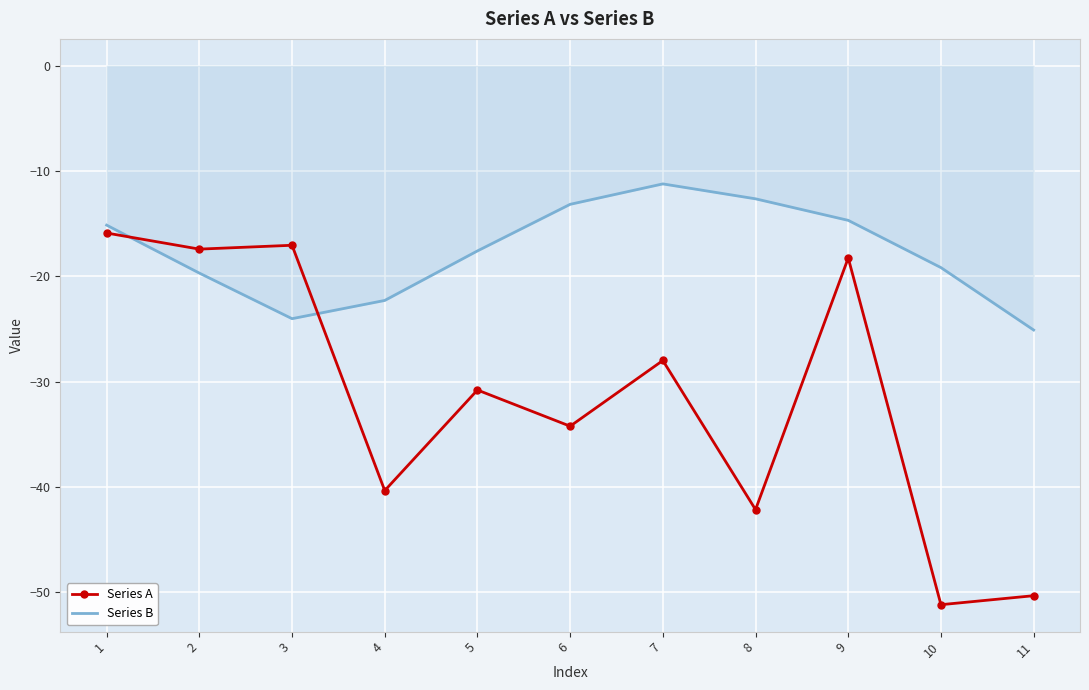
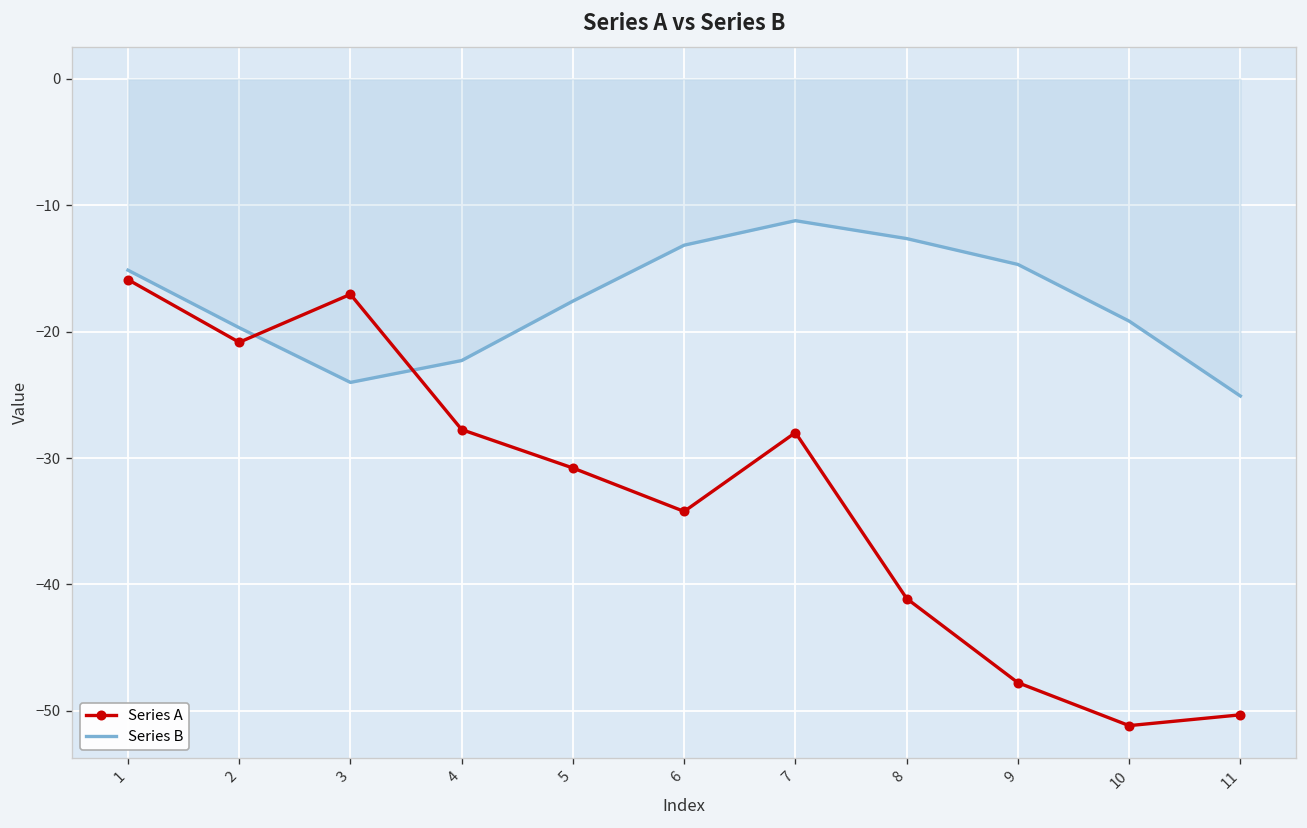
  {
    "Series A": {
      "1": -15.9,
-     "2": -17.4,
+     "2": -20.8,
      "3": -17.0,
-     "4": -40.3,
+     "4": -27.8,
      "5": -30.8,
      "6": -34.2,
      "7": -28.0,
-     "8": -42.1,
-     "9": -18.2,
+     "8": -41.1,
+     "9": -47.8,
      "10": -51.2,
      "11": -50.3
    }
  }
